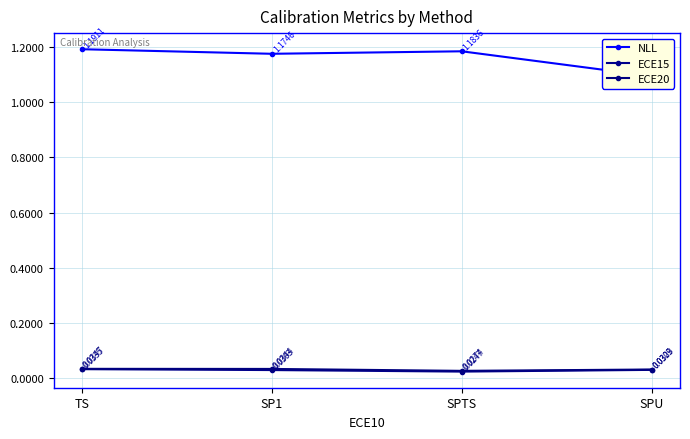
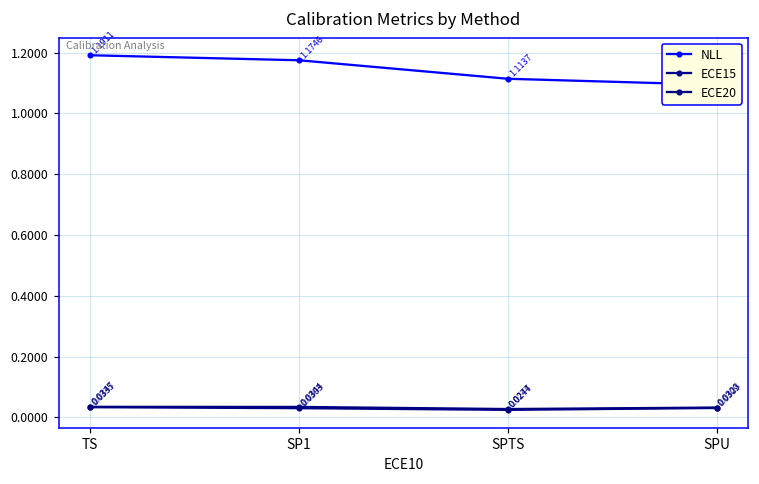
  {
    "NLL": {
      "SP1": 1.1746,
-     "SPTS": 1.1836
+     "SPTS": 1.1137
    }
  }
